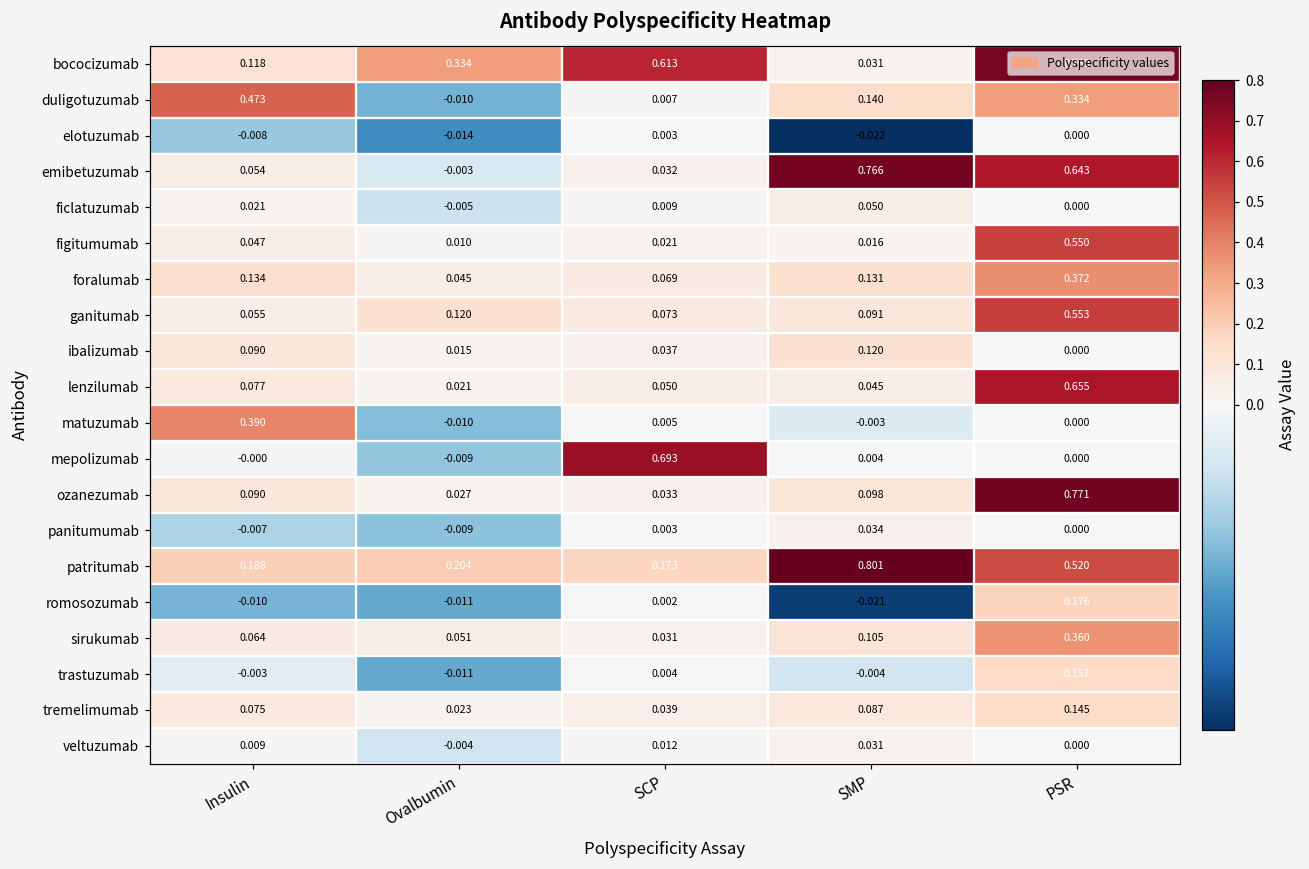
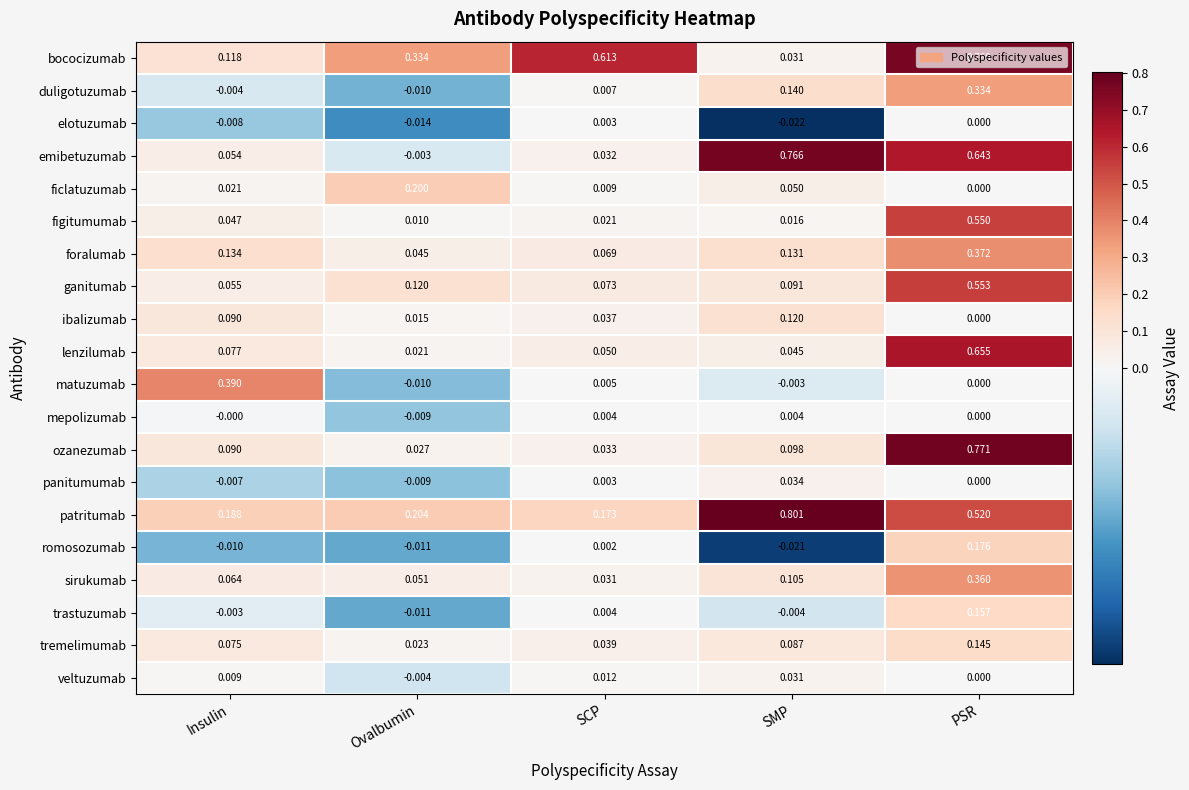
  {
    "bococizumab": {
      "Insulin": 0.118,
      "Ovalbumin": 0.334,
      "SCP": 0.613,
      "SMP": 0.031
    },
    "duligotuzumab": {
-     "Insulin": 0.473,
+     "Insulin": -0.004,
      "Ovalbumin": -0.010,
      "SCP": 0.007,
      "SMP": 0.140,
      "PSR": 0.334
    },
    "elotuzumab": {
      "Insulin": -0.008,
      "Ovalbumin": -0.014,
      "SCP": 0.003,
      "SMP": -0.022,
      "PSR": 0.000
    },
    "emibetuzumab": {
      "Insulin": 0.054,
      "Ovalbumin": -0.003,
      "SCP": 0.032,
      "SMP": 0.766,
      "PSR": 0.643
    },
    "ficlatuzumab": {
      "Insulin": 0.021,
-     "Ovalbumin": -0.005,
+     "Ovalbumin": 0.200,
      "SCP": 0.009,
      "SMP": 0.050,
      "PSR": 0.000
    },
    "figitumumab": {
      "Insulin": 0.047,
      "Ovalbumin": 0.010,
      "SCP": 0.021,
      "SMP": 0.016,
      "PSR": 0.550
    },
    "foralumab": {
      "Insulin": 0.134,
      "Ovalbumin": 0.045,
      "SCP": 0.069,
      "SMP": 0.131,
      "PSR": 0.372
    },
    "ganitumab": {
      "Insulin": 0.055,
      "Ovalbumin": 0.120,
      "SCP": 0.073,
      "SMP": 0.091,
      "PSR": 0.553
    },
    "ibalizumab": {
      "Insulin": 0.090,
      "Ovalbumin": 0.015,
      "SCP": 0.037,
      "SMP": 0.120,
      "PSR": 0.000
    },
    "lenzilumab": {
      "Insulin": 0.077,
      "Ovalbumin": 0.021,
      "SCP": 0.050,
      "SMP": 0.045,
      "PSR": 0.655
    },
    "matuzumab": {
      "Insulin": 0.390,
      "Ovalbumin": -0.010,
      "SCP": 0.005,
      "SMP": -0.003,
      "PSR": 0.000
    },
    "mepolizumab": {
      "Insulin": -0.000,
      "Ovalbumin": -0.009,
-     "SCP": 0.693,
+     "SCP": 0.004,
      "SMP": 0.004,
      "PSR": 0.000
    },
    "ozanezumab": {
      "Insulin": 0.090,
      "Ovalbumin": 0.027,
      "SCP": 0.033,
      "SMP": 0.098,
      "PSR": 0.771
    },
    "panitumumab": {
      "Insulin": -0.007,
      "Ovalbumin": -0.009,
      "SCP": 0.003,
      "SMP": 0.034,
      "PSR": 0.000
    },
    "patritumab": {
      "Insulin": 0.188,
      "Ovalbumin": 0.204,
      "SCP": 0.173,
      "SMP": 0.801,
      "PSR": 0.520
    },
    "romosozumab": {
      "Insulin": -0.010,
      "Ovalbumin": -0.011,
      "SCP": 0.002,
      "SMP": -0.021,
      "PSR": 0.176
    },
    "sirukumab": {
      "Insulin": 0.064,
      "Ovalbumin": 0.051,
      "SCP": 0.031,
      "SMP": 0.105,
      "PSR": 0.360
    },
    "trastuzumab": {
      "Insulin": -0.003,
      "Ovalbumin": -0.011,
      "SCP": 0.004,
      "SMP": -0.004,
      "PSR": 0.157
    },
    "tremelimumab": {
      "Insulin": 0.075,
      "Ovalbumin": 0.023,
      "SCP": 0.039,
      "SMP": 0.087,
      "PSR": 0.145
    },
    "veltuzumab": {
      "Insulin": 0.009,
      "Ovalbumin": -0.004,
      "SCP": 0.012,
      "SMP": 0.031,
      "PSR": 0.000
    }
  }
